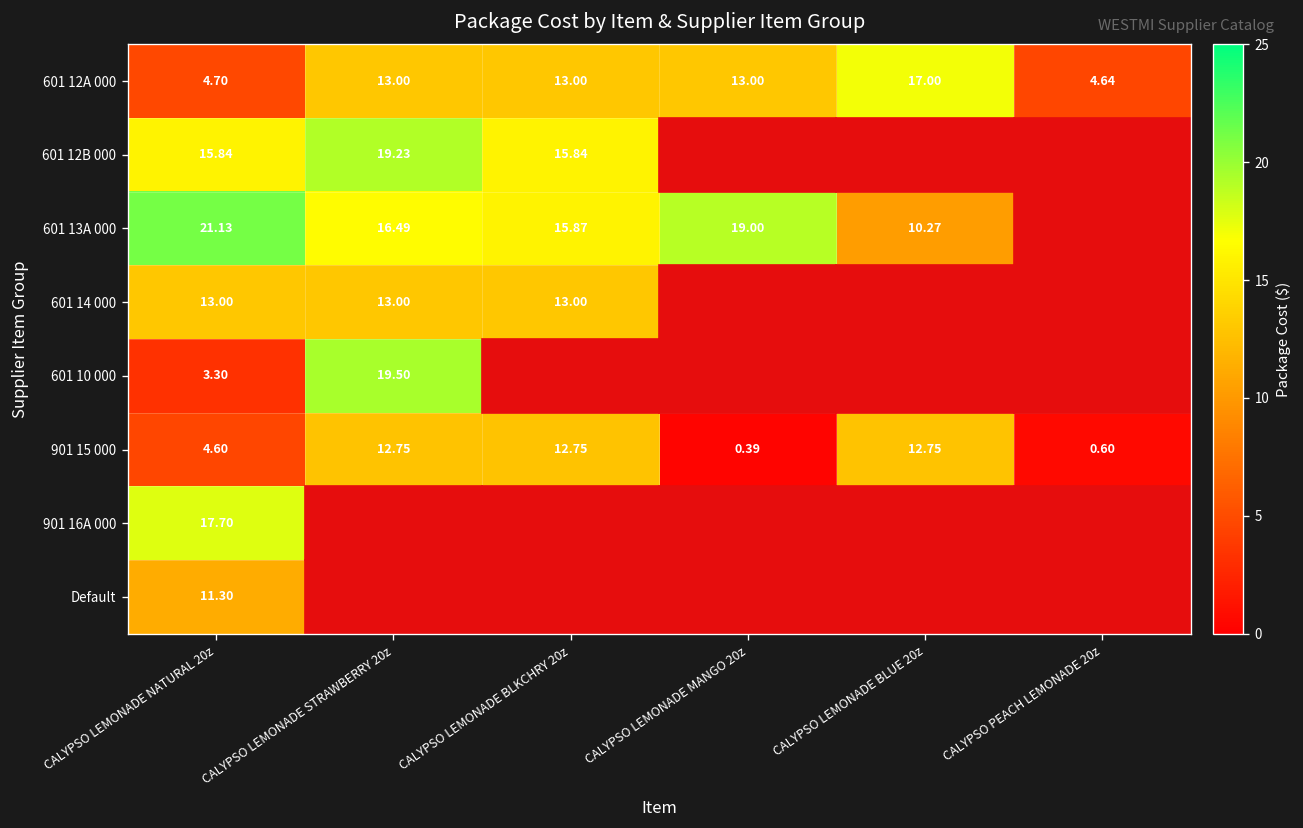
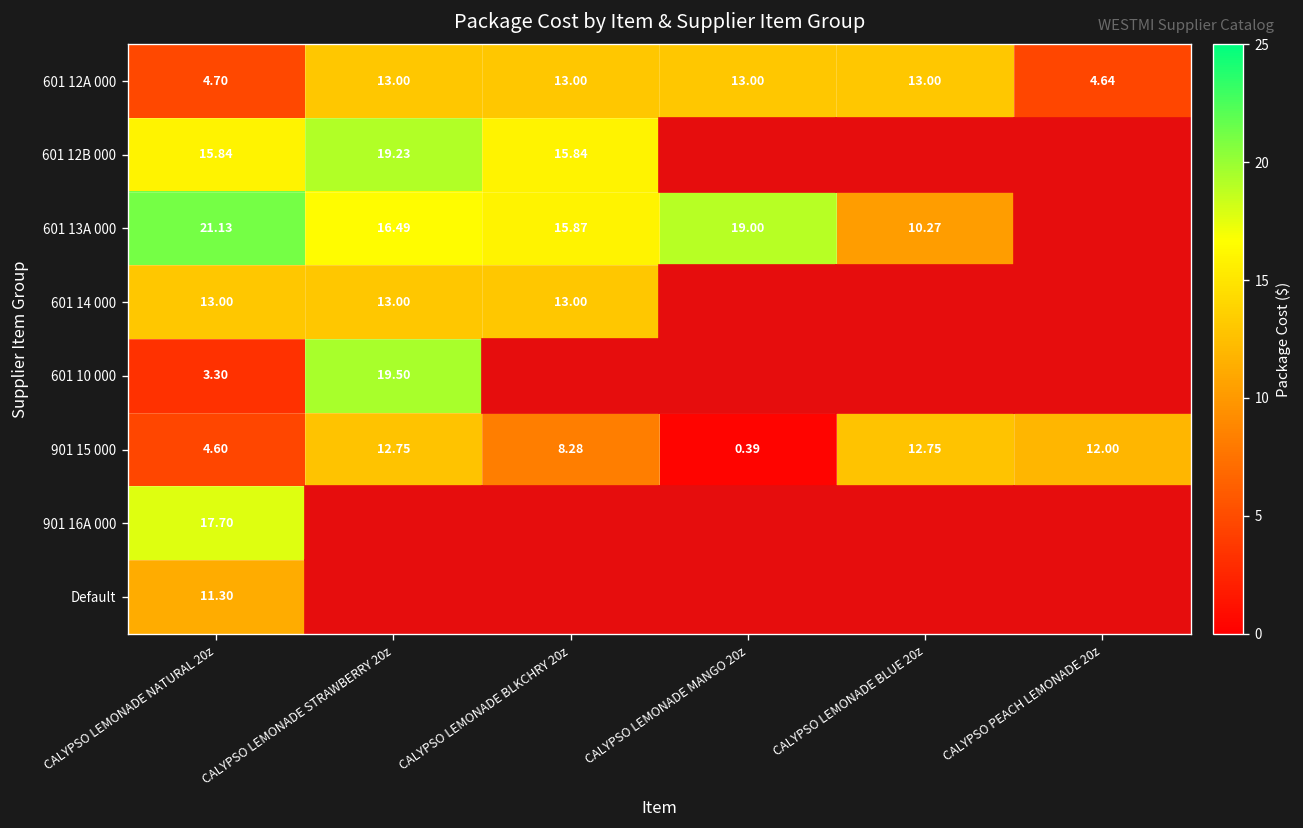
  {
    "601 12A 000": {
      "CALYPSO LEMONADE NATURAL 20z": 4.70,
      "CALYPSO LEMONADE STRAWBERRY 20z": 13.00,
      "CALYPSO LEMONADE BLKCHRY 20z": 13.00,
      "CALYPSO LEMONADE MANGO 20z": 13.00,
-     "CALYPSO LEMONADE BLUE 20z": 17.00,
+     "CALYPSO LEMONADE BLUE 20z": 13.00,
      "CALYPSO PEACH LEMONADE 20z": 4.64
    },
    "601 12B 000": {
      "CALYPSO LEMONADE NATURAL 20z": 15.84,
      "CALYPSO LEMONADE STRAWBERRY 20z": 19.23,
      "CALYPSO LEMONADE BLKCHRY 20z": 15.84
    },
    "601 13A 000": {
      "CALYPSO LEMONADE NATURAL 20z": 21.13,
      "CALYPSO LEMONADE STRAWBERRY 20z": 16.49,
      "CALYPSO LEMONADE BLKCHRY 20z": 15.87,
      "CALYPSO LEMONADE MANGO 20z": 19.00,
      "CALYPSO LEMONADE BLUE 20z": 10.27
    },
    "601 14 000": {
      "CALYPSO LEMONADE NATURAL 20z": 13.00,
      "CALYPSO LEMONADE STRAWBERRY 20z": 13.00,
      "CALYPSO LEMONADE BLKCHRY 20z": 13.00
    },
    "601 10 000": {
      "CALYPSO LEMONADE NATURAL 20z": 3.30,
      "CALYPSO LEMONADE STRAWBERRY 20z": 19.50
    },
    "901 15 000": {
      "CALYPSO LEMONADE NATURAL 20z": 4.60,
      "CALYPSO LEMONADE STRAWBERRY 20z": 12.75,
-     "CALYPSO LEMONADE BLKCHRY 20z": 12.75,
+     "CALYPSO LEMONADE BLKCHRY 20z": 8.28,
      "CALYPSO LEMONADE MANGO 20z": 0.39,
      "CALYPSO LEMONADE BLUE 20z": 12.75,
-     "CALYPSO PEACH LEMONADE 20z": 0.60
+     "CALYPSO PEACH LEMONADE 20z": 12.00
    },
    "901 16A 000": {
      "CALYPSO LEMONADE NATURAL 20z": 17.70
    },
    "Default": {
      "CALYPSO LEMONADE NATURAL 20z": 11.30
    }
  }
